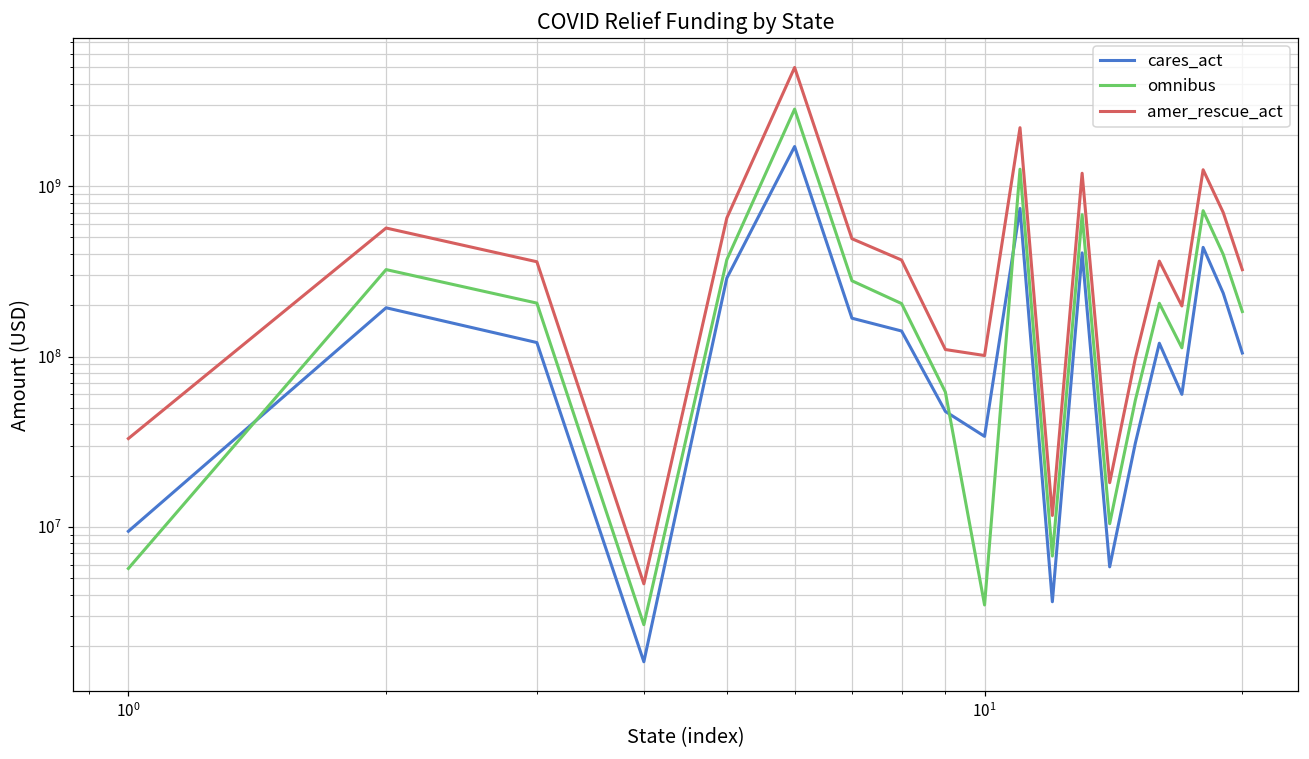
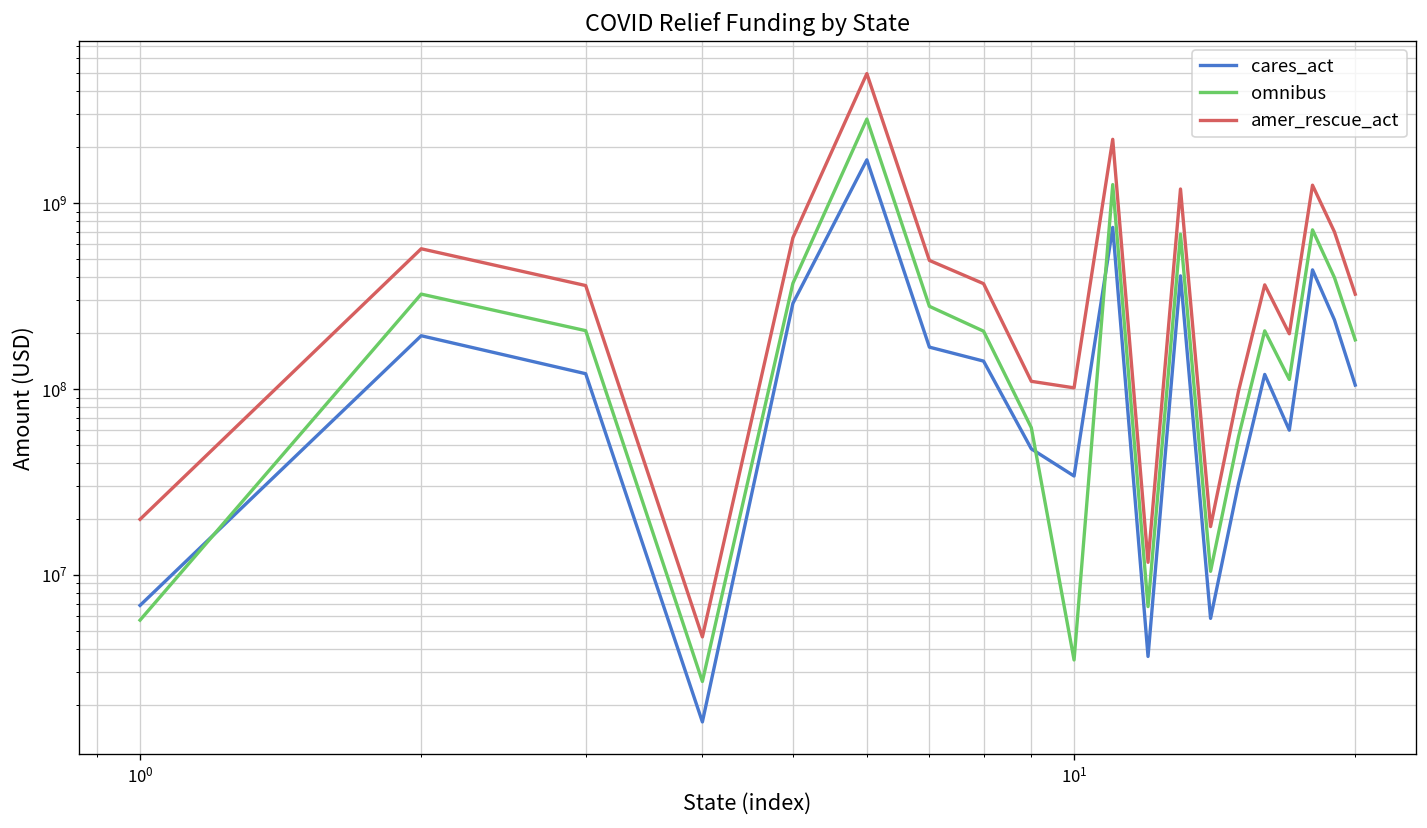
  {
    "cares_act": {
-     "10^0": 9000000,
+     "10^0": 7000000,
      "10^1": 34000000
    },
    "omnibus": {
      "10^0": 5700000,
      "10^1": 3500000
    },
    "amer_rescue_act": {
-     "10^0": 33000000,
+     "10^0": 20000000,
      "10^1": 100000000
    }
  }
